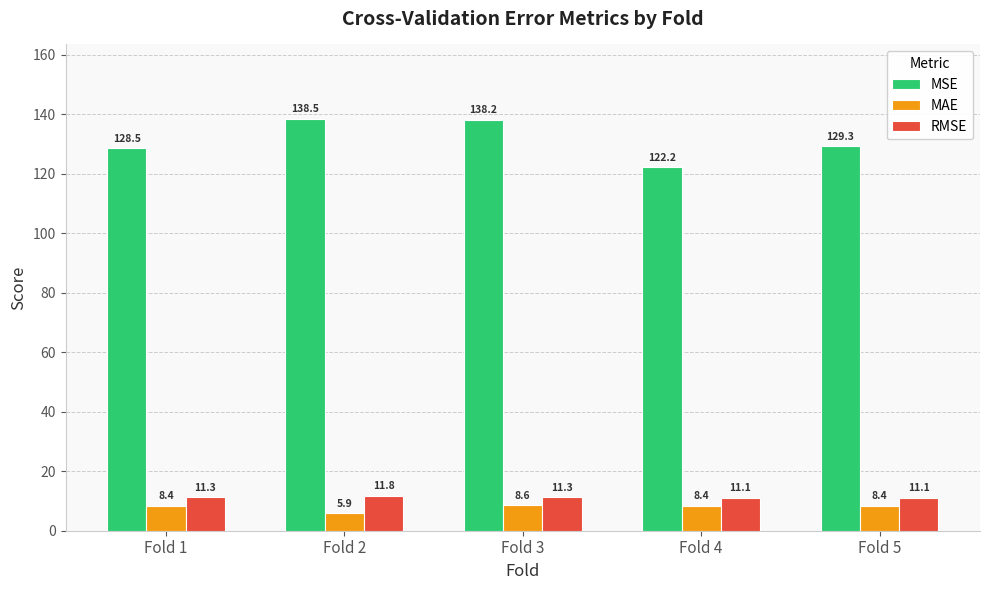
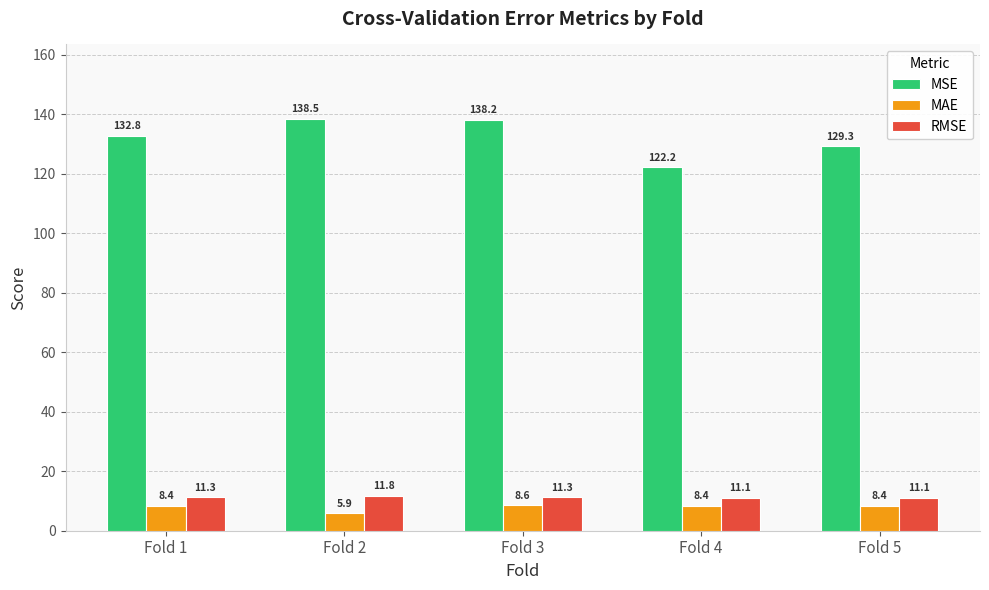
  {
    "MSE": {
-     "Fold 1": 128.5,
+     "Fold 1": 132.8,
      "Fold 2": 138.5,
      "Fold 3": 138.2,
      "Fold 4": 122.2,
      "Fold 5": 129.3
    },
    "MAE": {
      "Fold 1": 8.4,
      "Fold 2": 5.9,
      "Fold 3": 8.6,
      "Fold 4": 8.4,
      "Fold 5": 8.4
    },
    "RMSE": {
      "Fold 1": 11.3,
      "Fold 2": 11.8,
      "Fold 3": 11.3,
      "Fold 4": 11.1,
      "Fold 5": 11.1
    }
  }
